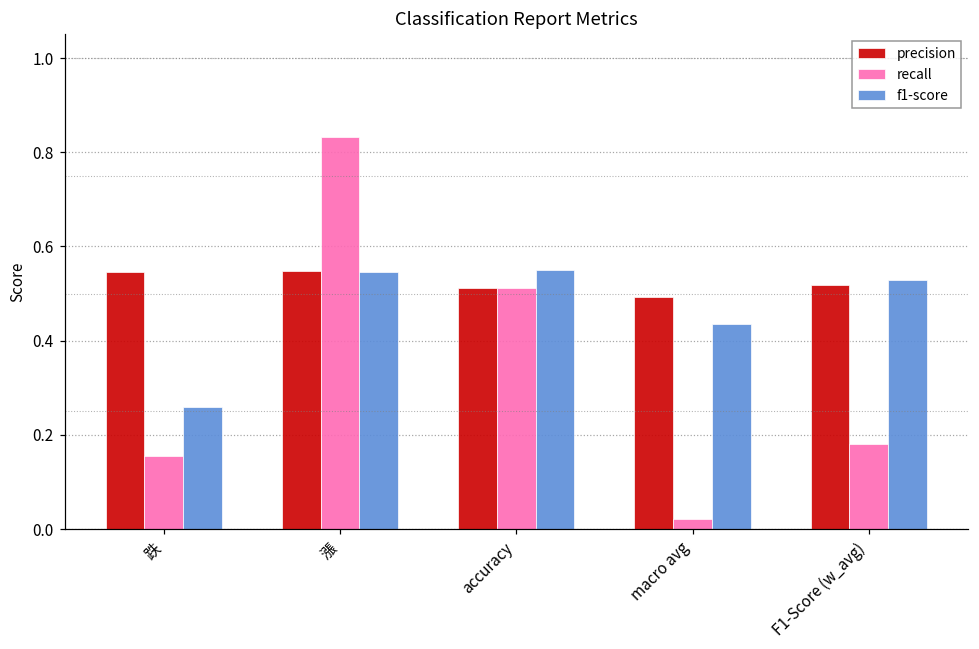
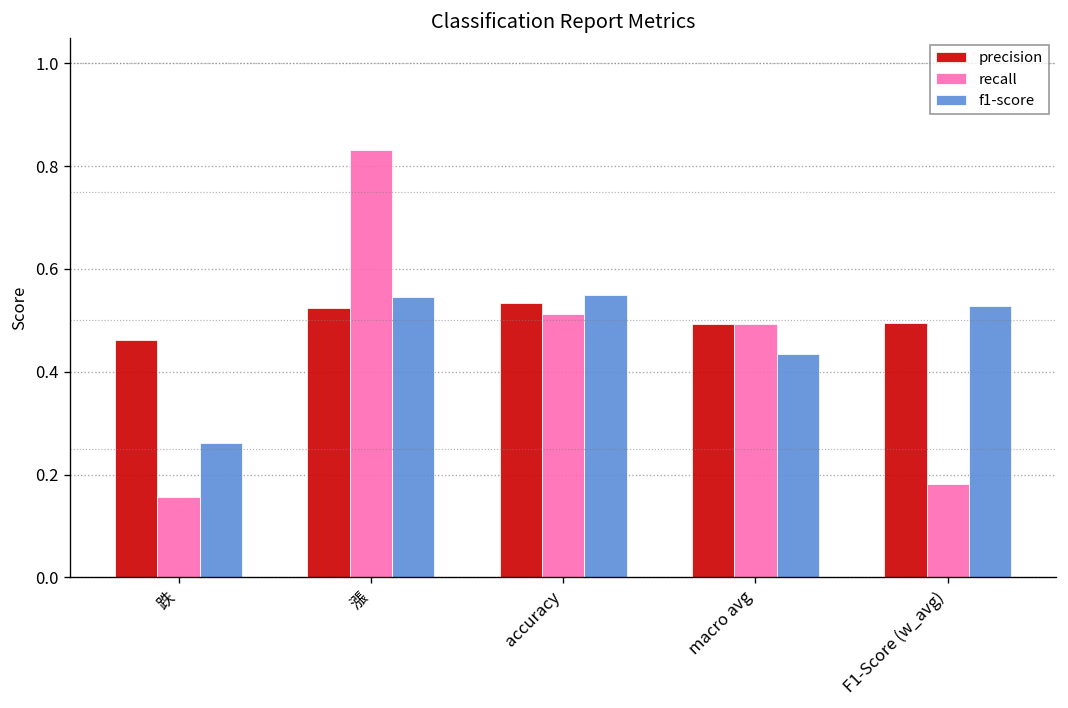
  {
    "precision": {
-     "跌": 0.55,
-     "漲": 0.55,
-     "accuracy": 0.51,
+     "跌": 0.46,
+     "漲": 0.52,
+     "accuracy": 0.53,
      "macro avg": 0.49,
-     "F1-Score (w_avg)": 0.52
+     "F1-Score (w_avg)": 0.49
    },
    "recall": {
      "跌": 0.16,
      "漲": 0.83,
      "accuracy": 0.51,
-     "macro avg": 0.02,
+     "macro avg": 0.49,
      "F1-Score (w_avg)": 0.18
    },
    "f1-score": {
      "跌": 0.26,
      "漲": 0.55,
      "accuracy": 0.55,
      "macro avg": 0.44,
      "F1-Score (w_avg)": 0.53
    }
  }
